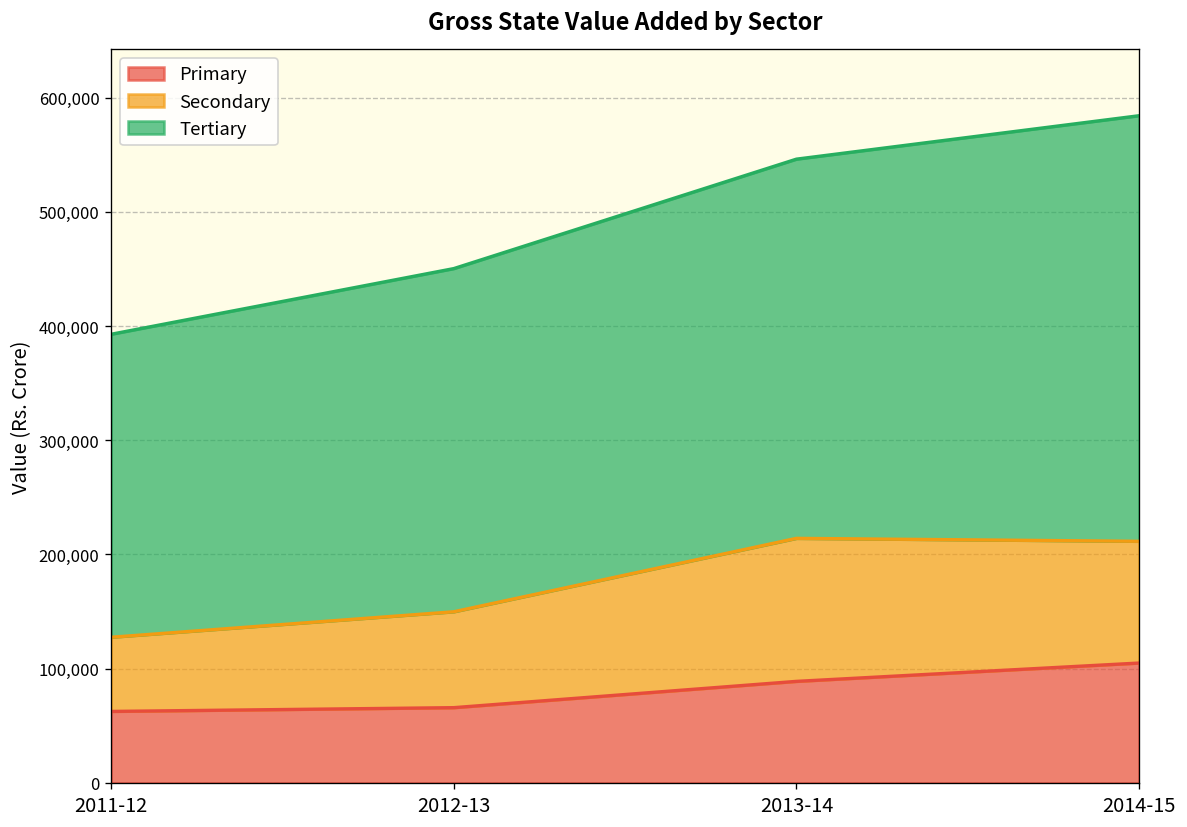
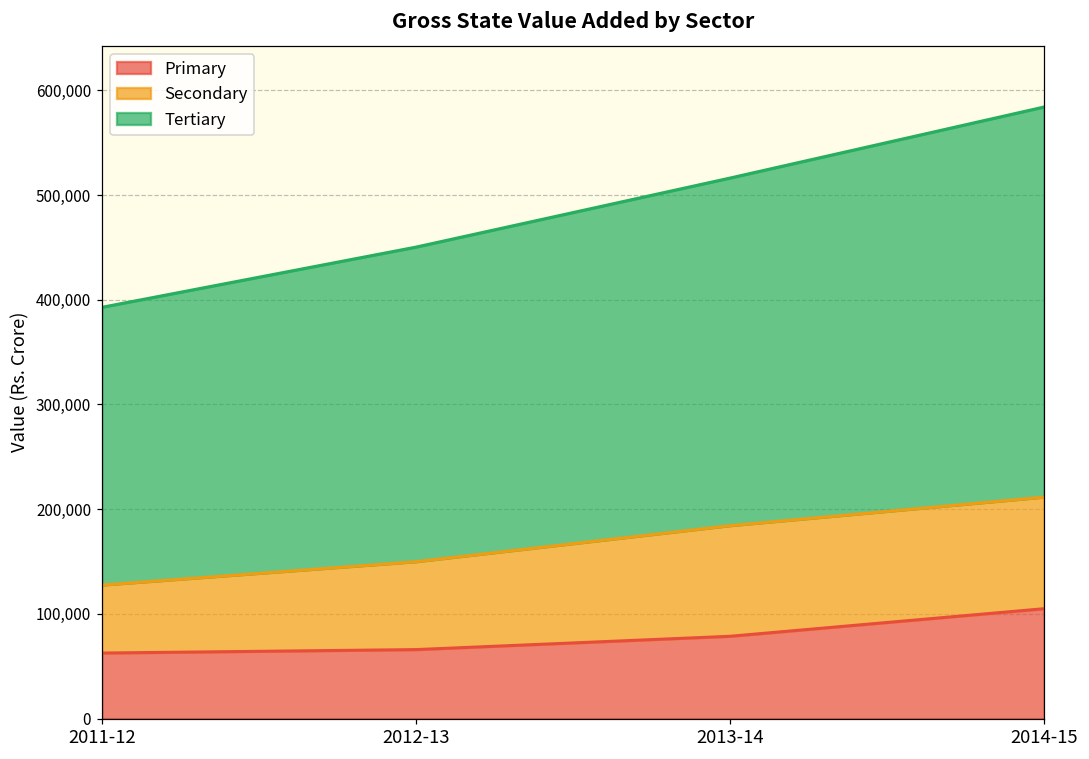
  {
    "Primary": {
      "2011-12": "60,000",
      "2012-13": "70,000",
-     "2013-14": "90,000",
+     "2013-14": "80,000",
      "2014-15": "100,000"
    },
    "Secondary": {
      "2011-12": "60,000",
      "2012-13": "80,000",
-     "2013-14": "130,000",
+     "2013-14": "110,000",
      "2014-15": "110,000"
    },
    "Tertiary": {
      "2011-12": "270,000",
      "2012-13": "300,000",
      "2013-14": "330,000",
      "2014-15": "370,000"
    }
  }
